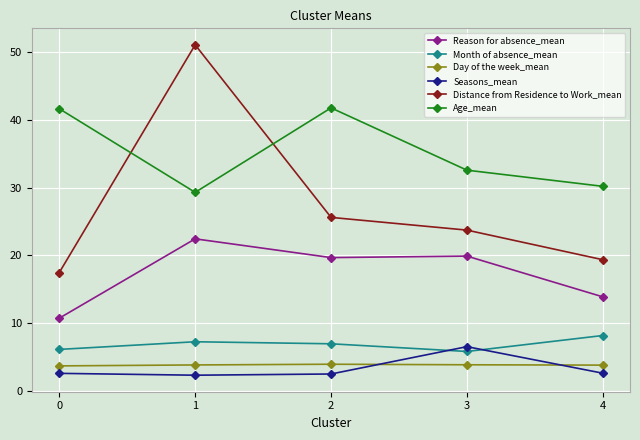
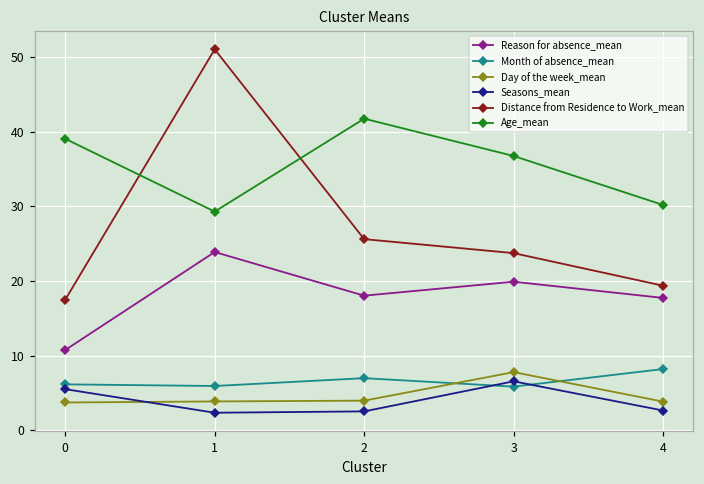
  {
    "Reason for absence_mean": {
      "0": 11,
-     "1": 22,
-     "2": 20,
+     "1": 24,
+     "2": 18,
      "3": 20,
-     "4": 14
+     "4": 18
    },
    "Month of absence_mean": {
      "0": 6,
-     "1": 7,
+     "1": 6,
      "2": 7,
      "3": 6,
      "4": 8
    },
    "Day of the week_mean": {
      "0": 4,
      "1": 4,
      "2": 4,
-     "3": 4,
+     "3": 8,
      "4": 4
    },
    "Seasons_mean": {
-     "0": 3,
+     "0": 6,
      "1": 2,
      "2": 3,
      "3": 7,
      "4": 3
    },
    "Distance from Residence to Work_mean": {
      "0": 17,
      "1": 51,
      "2": 26,
      "3": 24,
      "4": 19
    },
    "Age_mean": {
-     "0": 42,
+     "0": 39,
      "1": 29,
      "2": 42,
-     "3": 33,
+     "3": 37,
      "4": 30
    }
  }
